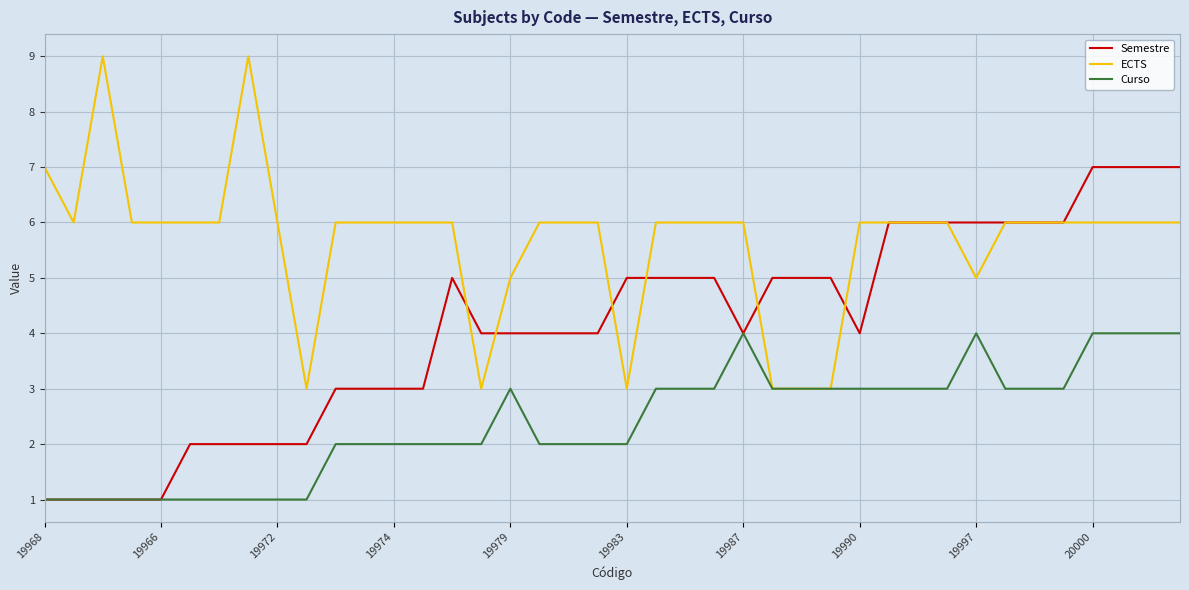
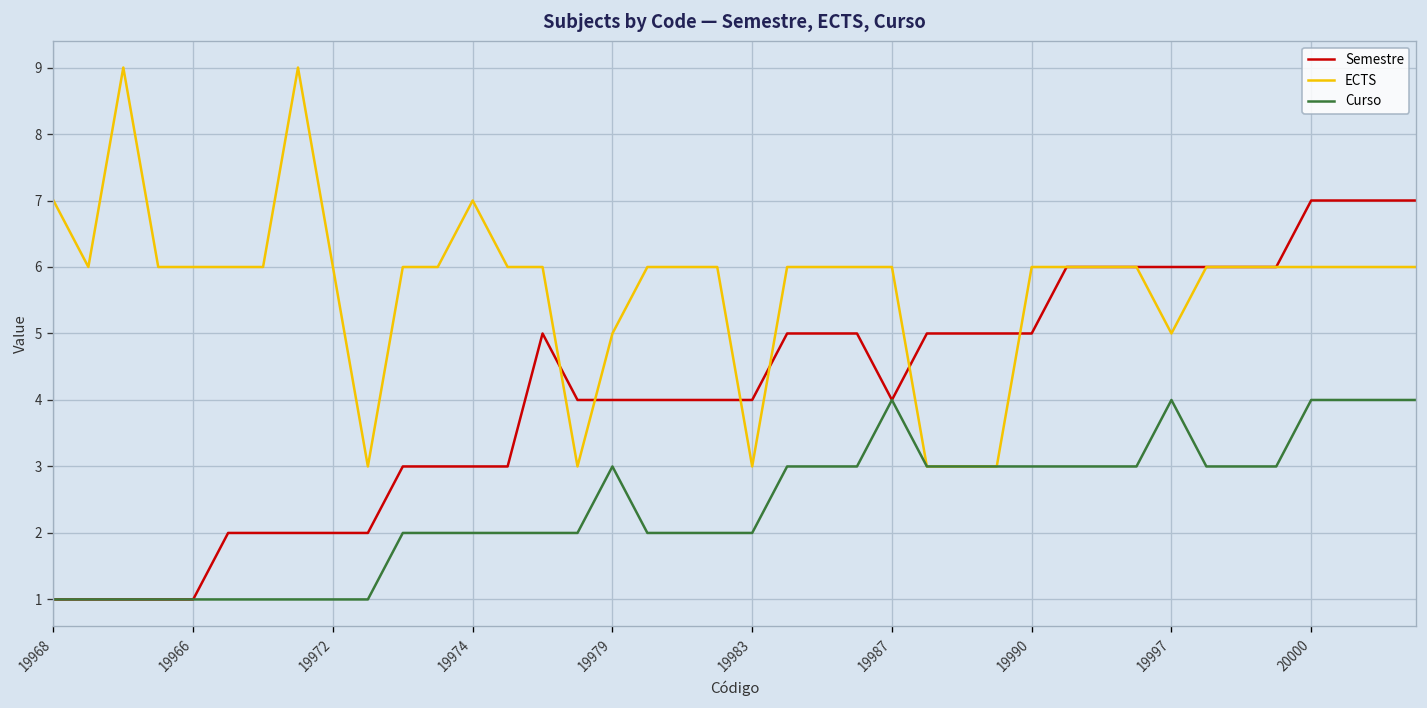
  {
    "Semestre": {
      "19972": 2,
      "19974": 3,
      "19979": 4,
-     "19983": 5,
-     "19990": 4,
+     "19983": 4,
+     "19990": 5,
      "19997": 6,
      "20000": 7
    },
    "ECTS": {
      "19968": 7,
      "19966": 6,
      "19972": 6,
-     "19974": 6,
+     "19974": 7,
      "19979": 5,
      "19983": 3,
      "19987": 6,
      "19990": 6,
      "19997": 5,
      "20000": 6
    },
    "Curso": {
      "19972": 1,
      "19974": 2,
      "19979": 3,
      "19983": 2,
      "19990": 3,
      "19997": 4,
      "20000": 4
    }
  }
